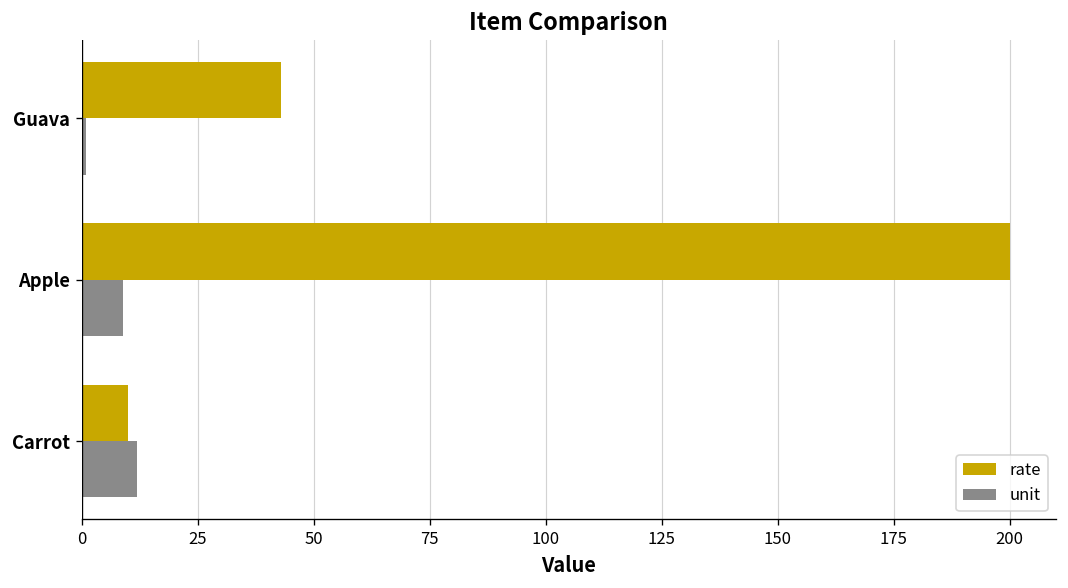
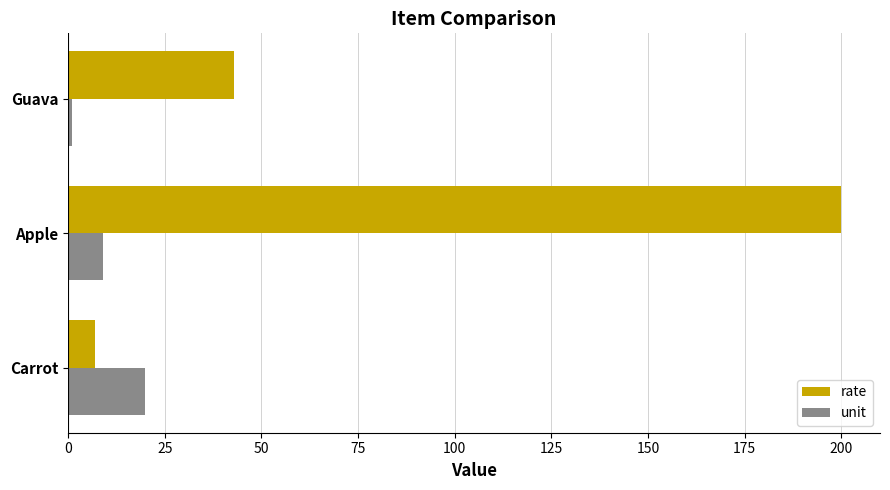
  {
    "rate": {
      "Guava": 43,
      "Apple": 200,
-     "Carrot": 10
+     "Carrot": 7
    },
    "unit": {
      "Guava": 1,
      "Apple": 9,
-     "Carrot": 12
+     "Carrot": 20
    }
  }
